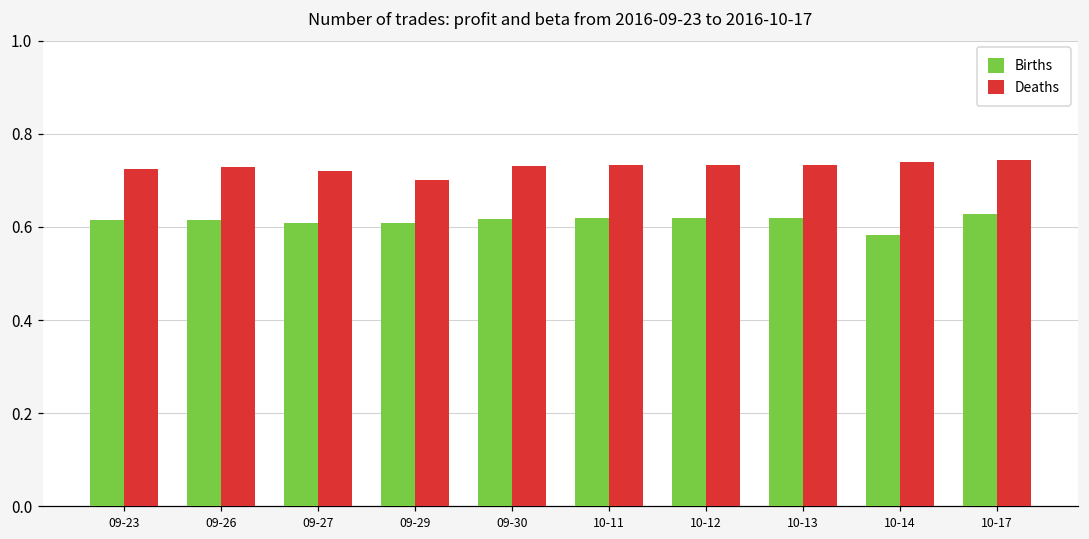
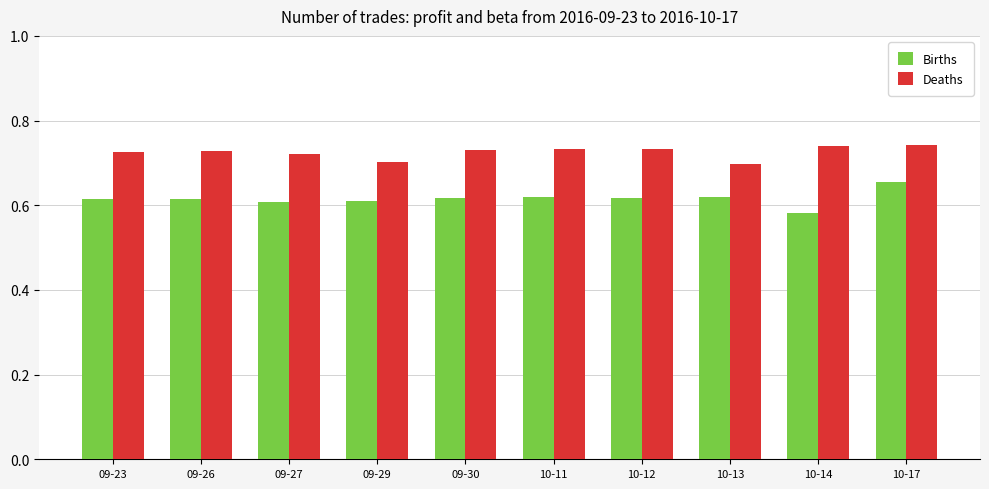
  {
    "Births": {
      "09-23": 0.62,
      "09-26": 0.62,
      "09-27": 0.61,
      "09-29": 0.61,
      "09-30": 0.62,
      "10-11": 0.62,
      "10-12": 0.62,
      "10-13": 0.62,
      "10-14": 0.58,
-     "10-17": 0.63
+     "10-17": 0.66
    },
    "Deaths": {
      "09-23": 0.73,
      "09-26": 0.73,
      "09-27": 0.72,
      "09-29": 0.70,
      "09-30": 0.73,
      "10-11": 0.73,
      "10-12": 0.73,
-     "10-13": 0.73,
+     "10-13": 0.70,
      "10-14": 0.74,
      "10-17": 0.74
    }
  }
